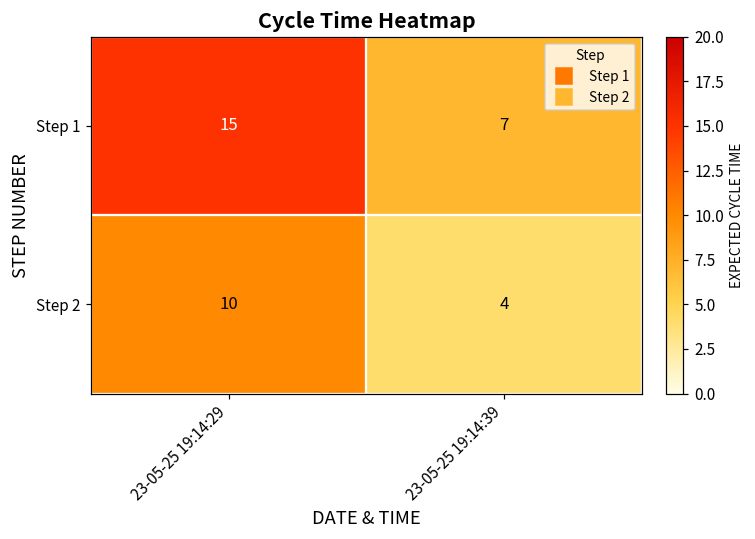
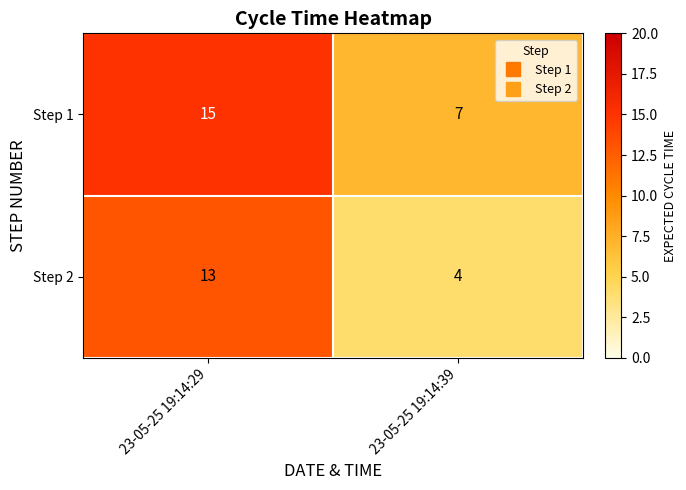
  {
    "Step 1": {
      "23-05-25 19:14:29": 15,
      "23-05-25 19:14:39": 7
    },
    "Step 2": {
-     "23-05-25 19:14:29": 10,
+     "23-05-25 19:14:29": 13,
      "23-05-25 19:14:39": 4
    }
  }
